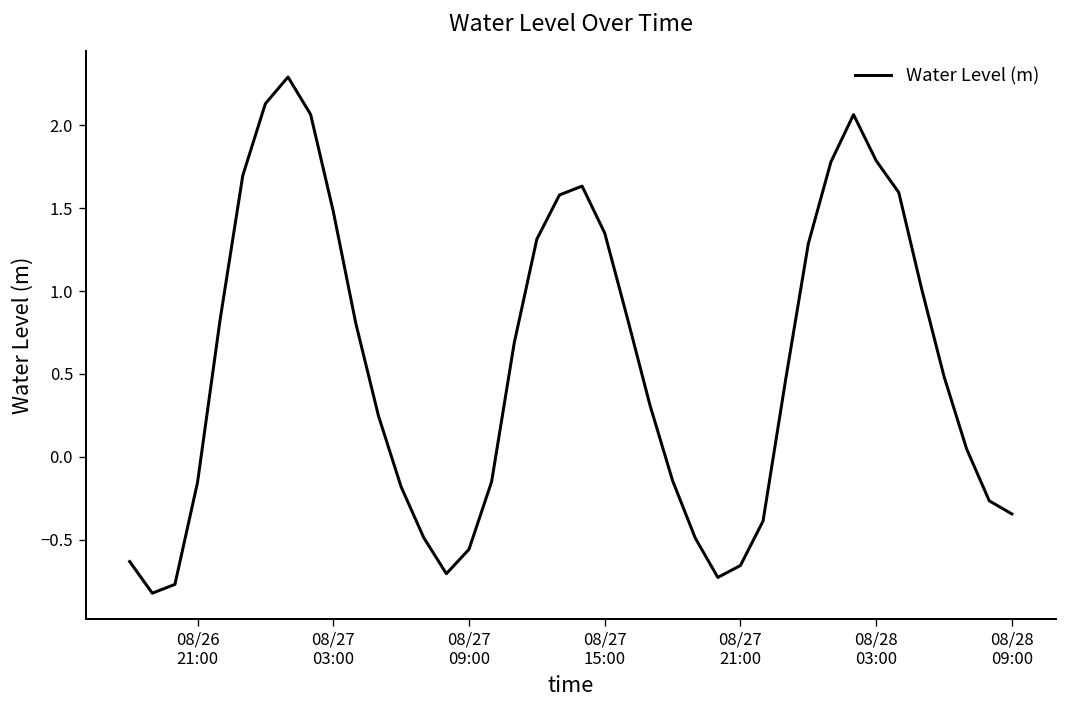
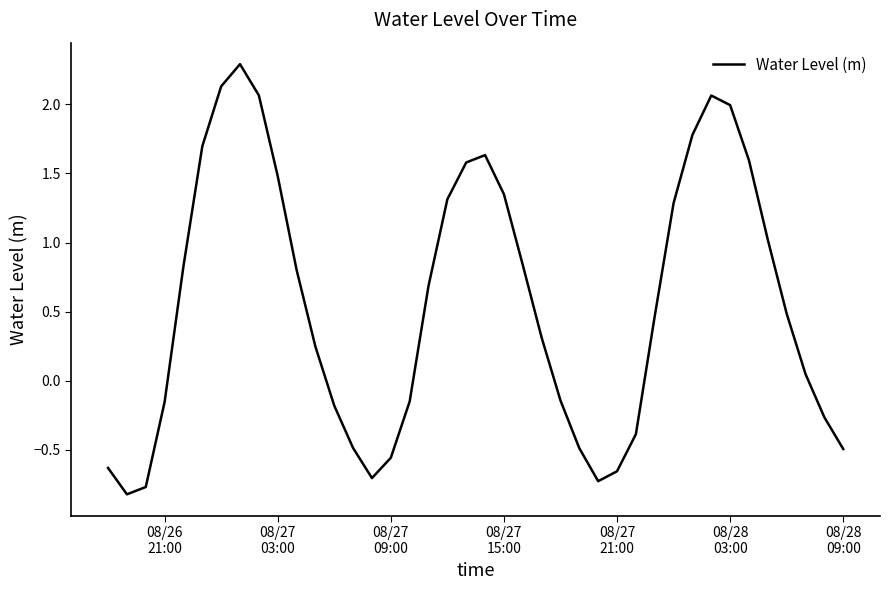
  {
    "08/26 21:00": -0.15,
    "08/27 03:00": 1.48,
    "08/27 09:00": -0.56,
    "08/27 15:00": 1.35,
    "08/27 21:00": -0.66,
-   "08/28 03:00": 1.79,
-   "08/28 09:00": -0.34
+   "08/28 03:00": 1.99,
+   "08/28 09:00": -0.50
  }
